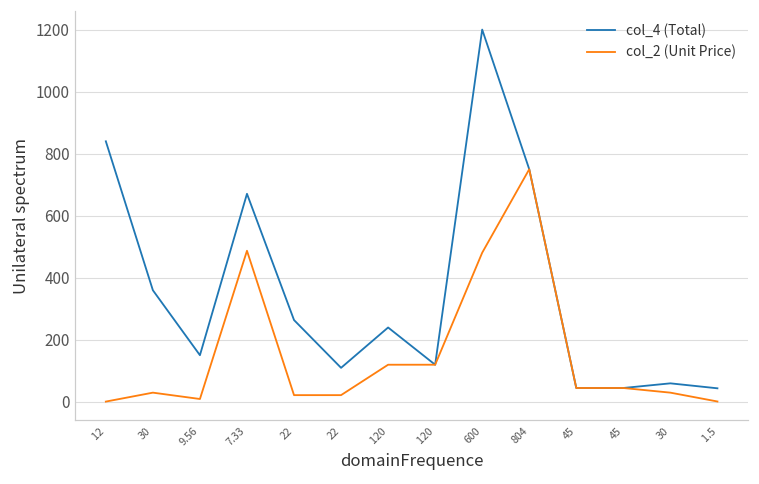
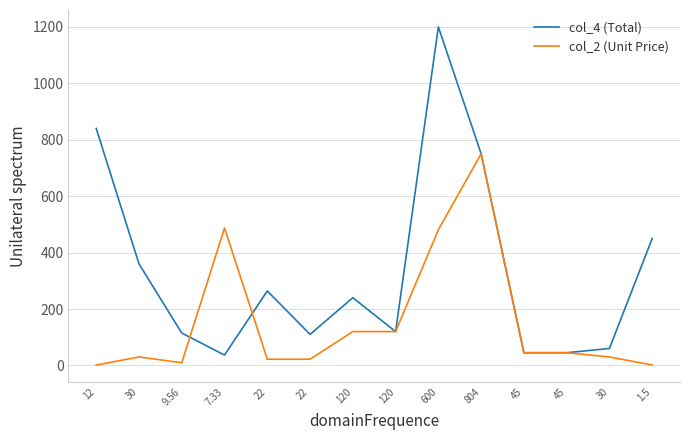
  {
    "col_4 (Total)": {
      "12": 840,
-     "9.56": 150,
-     "7.33": 670,
+     "9.56": 110,
+     "7.33": 40,
      "600": 1200,
-     "1.5": 40
+     "1.5": 450
    },
    "col_2 (Unit Price)": {
      "12": 0,
      "9.56": 10,
      "7.33": 490,
      "600": 480,
      "1.5": 0
    }
  }
